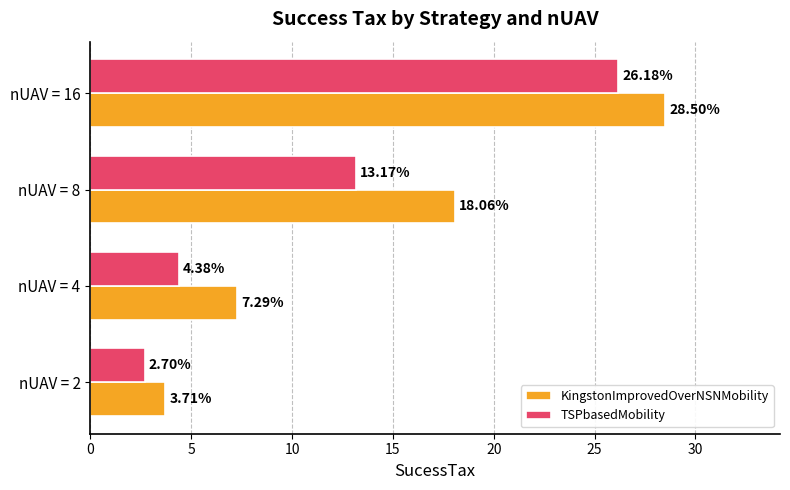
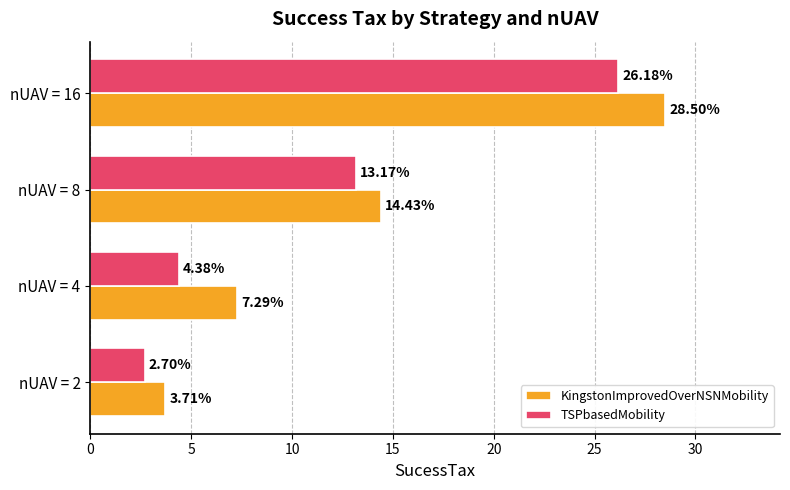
  {
    "KingstonImprovedOverNSNMobility": {
      "nUAV = 16": "28.50%",
-     "nUAV = 8": "18.06%",
+     "nUAV = 8": "14.43%",
      "nUAV = 4": "7.29%",
      "nUAV = 2": "3.71%"
    },
    "TSPbasedMobility": {
      "nUAV = 16": "26.18%",
      "nUAV = 8": "13.17%",
      "nUAV = 4": "4.38%",
      "nUAV = 2": "2.70%"
    }
  }
